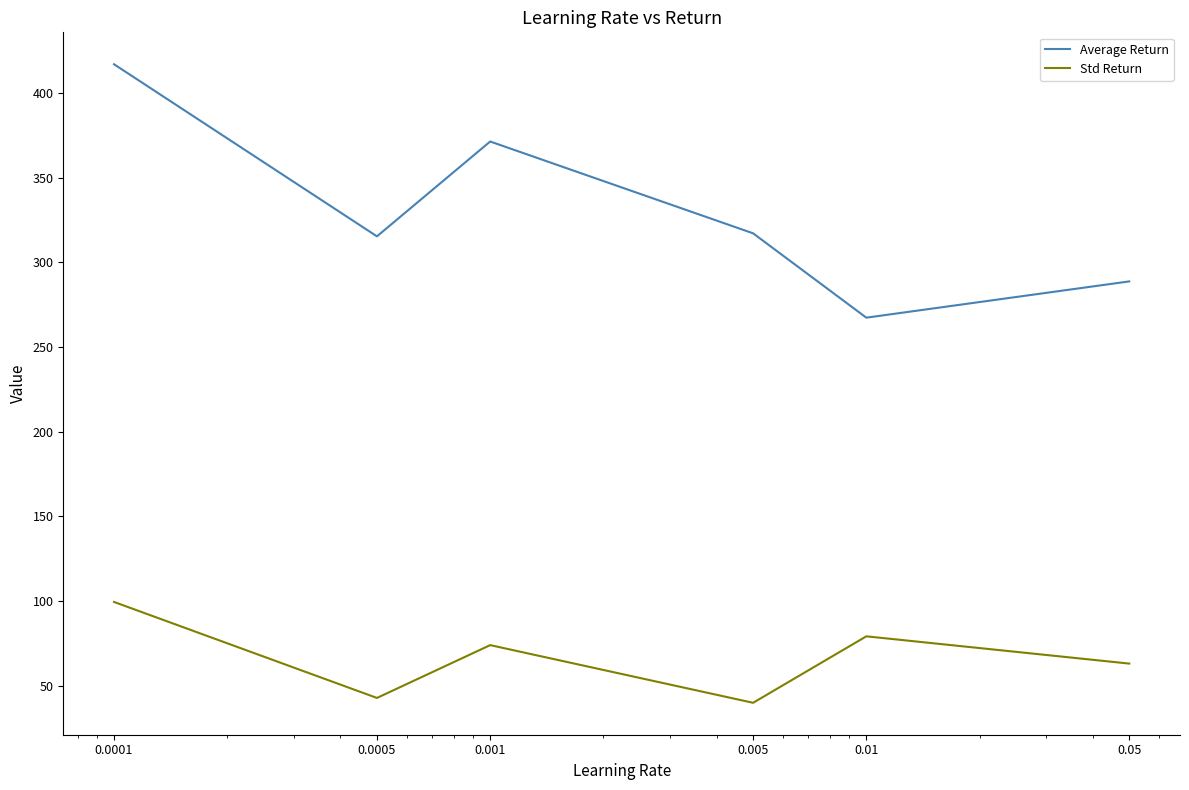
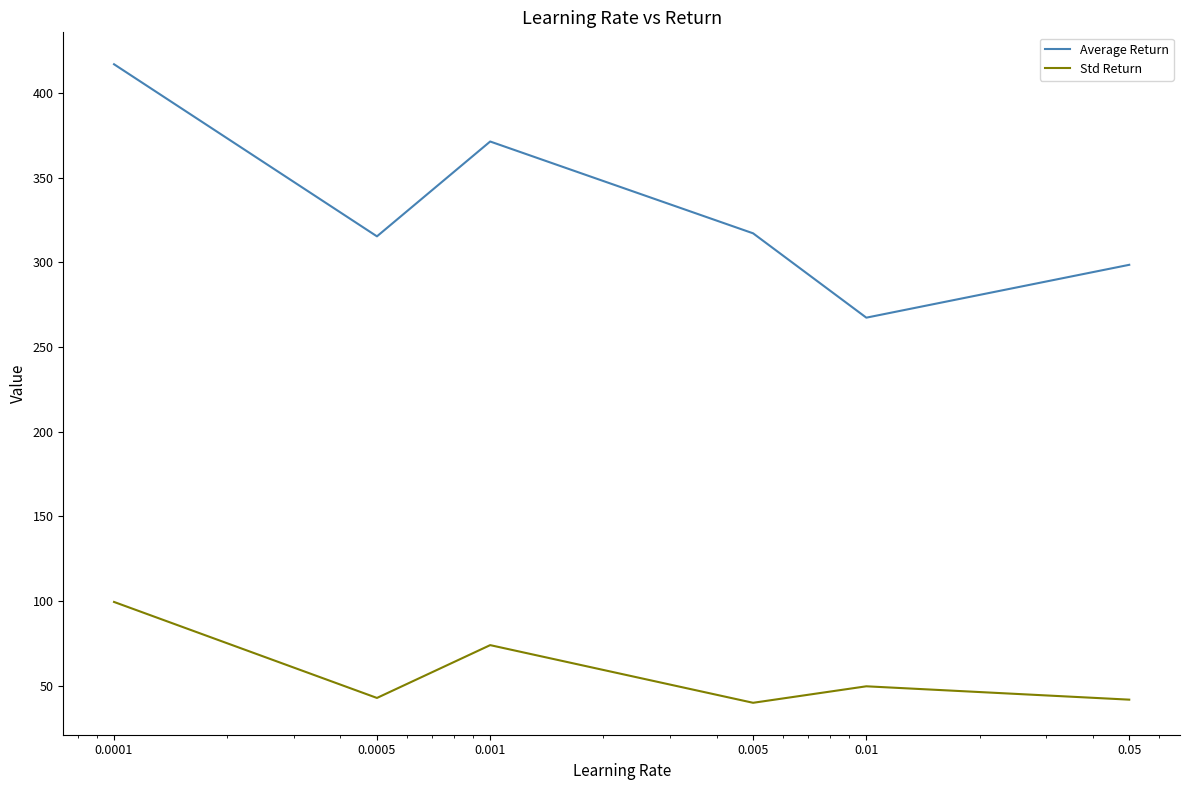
  {
    "Average Return": {
      "0.0001": 417,
      "0.0005": 315,
      "0.001": 371,
      "0.005": 317,
      "0.01": 267,
-     "0.05": 289
+     "0.05": 299
    },
    "Std Return": {
      "0.0001": 100,
      "0.0005": 43,
      "0.001": 74,
      "0.005": 40,
-     "0.01": 79,
-     "0.05": 63
+     "0.01": 50,
+     "0.05": 42
    }
  }
